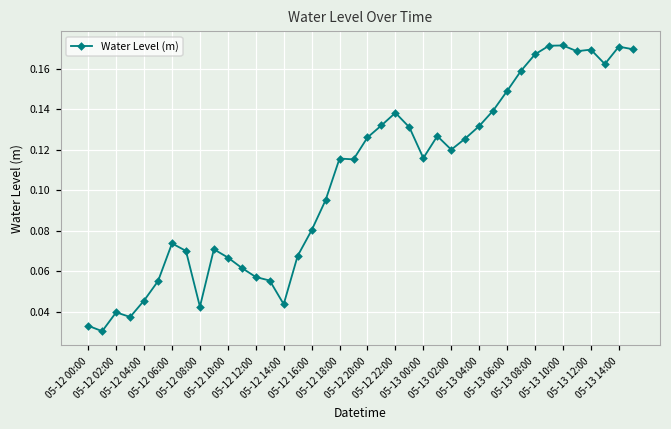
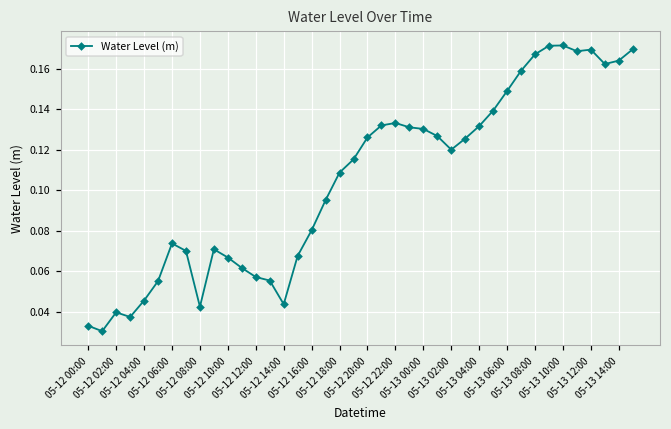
  {
    "05-12 00:00": 0.033,
    "05-12 02:00": 0.040,
    "05-12 04:00": 0.045,
    "05-12 06:00": 0.074,
    "05-12 08:00": 0.042,
    "05-12 10:00": 0.067,
    "05-12 12:00": 0.057,
    "05-12 14:00": 0.044,
    "05-12 16:00": 0.080,
-   "05-12 18:00": 0.116,
+   "05-12 18:00": 0.109,
    "05-12 20:00": 0.126,
-   "05-12 22:00": 0.138,
-   "05-13 00:00": 0.116,
+   "05-12 22:00": 0.133,
+   "05-13 00:00": 0.130,
    "05-13 02:00": 0.120,
    "05-13 04:00": 0.132,
    "05-13 06:00": 0.149,
    "05-13 08:00": 0.167,
    "05-13 10:00": 0.172,
    "05-13 12:00": 0.170,
-   "05-13 14:00": 0.171
+   "05-13 14:00": 0.164
  }
